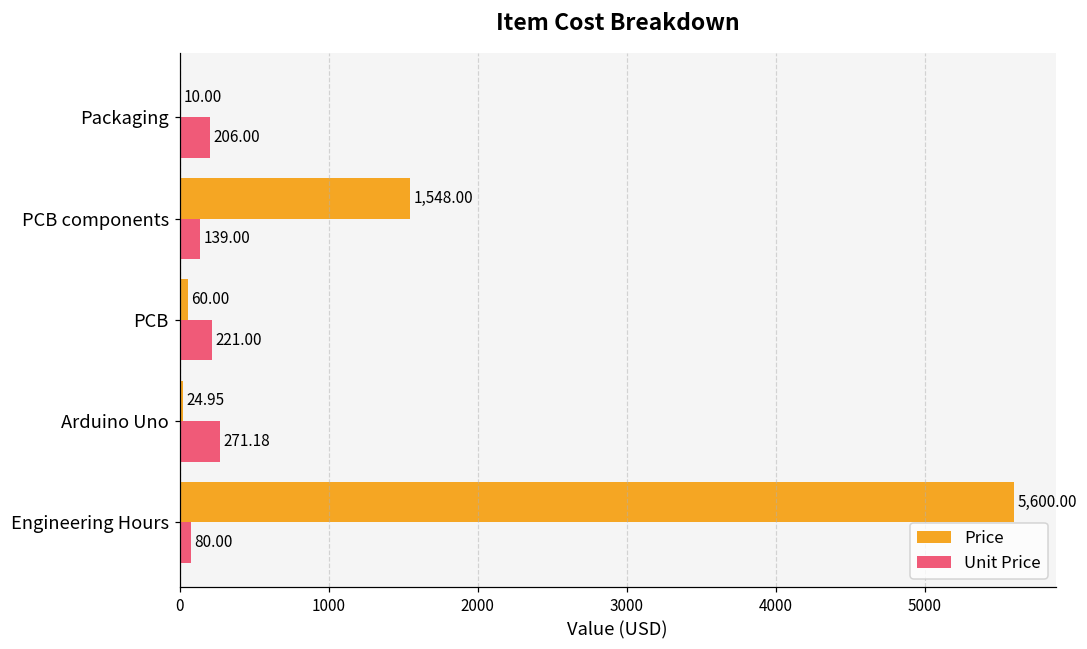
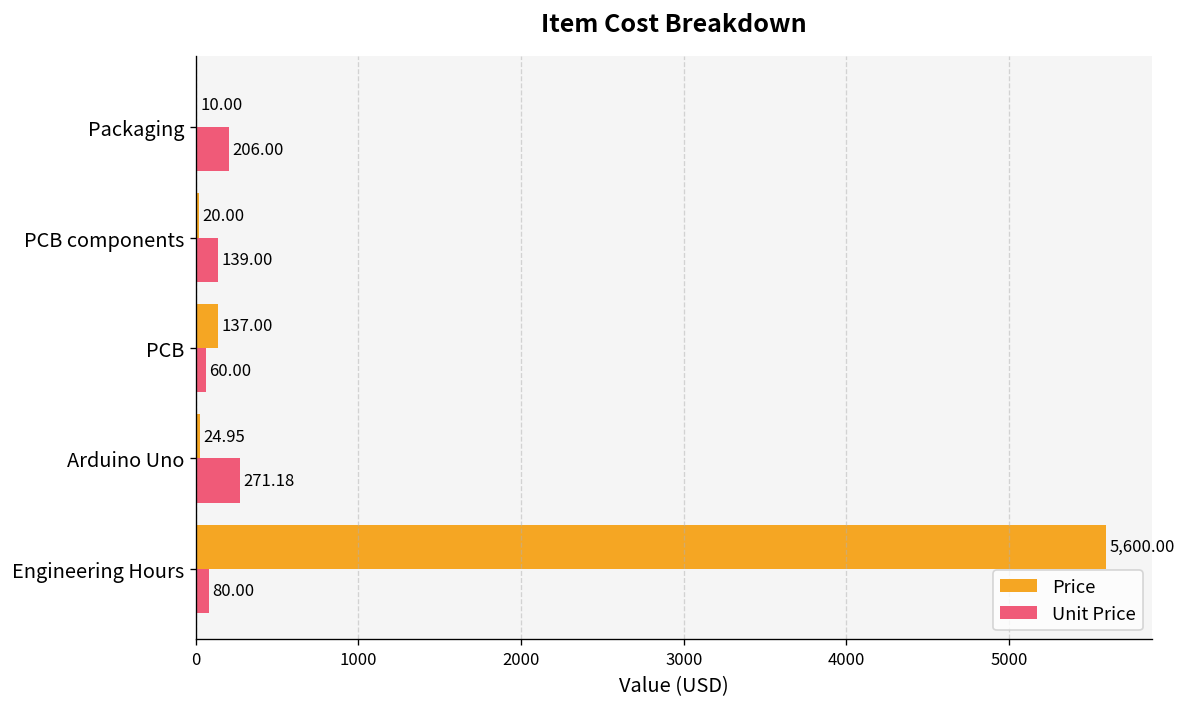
  {
    "Price": {
      "Packaging": "10.00",
-     "PCB components": "1,548.00",
-     "PCB": "60.00",
+     "PCB components": "20.00",
+     "PCB": "137.00",
      "Arduino Uno": "24.95",
      "Engineering Hours": "5,600.00"
    },
    "Unit Price": {
      "Packaging": "206.00",
      "PCB components": "139.00",
-     "PCB": "221.00",
+     "PCB": "60.00",
      "Arduino Uno": "271.18",
      "Engineering Hours": "80.00"
    }
  }
